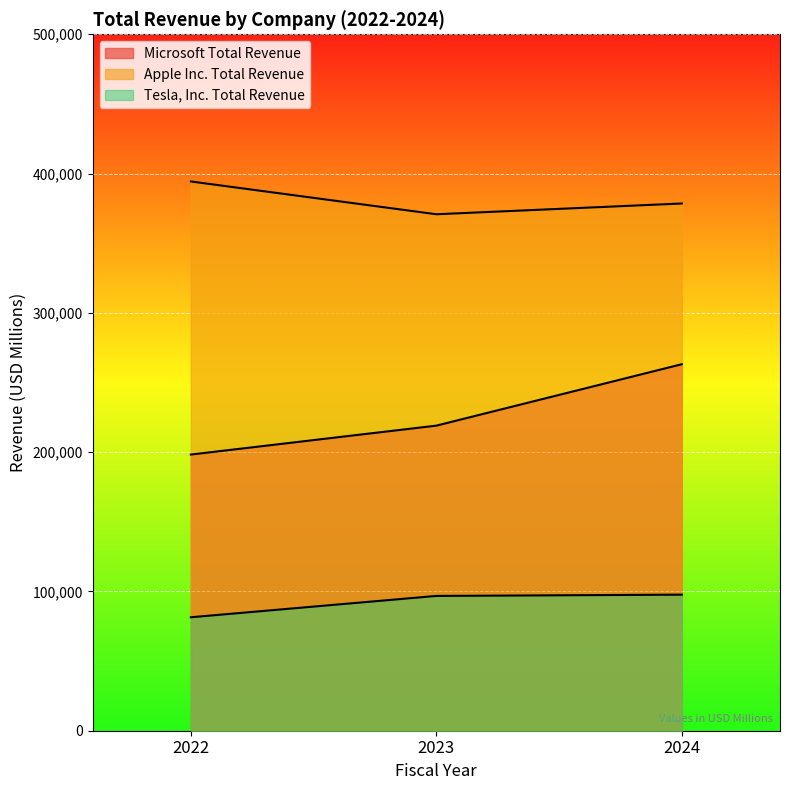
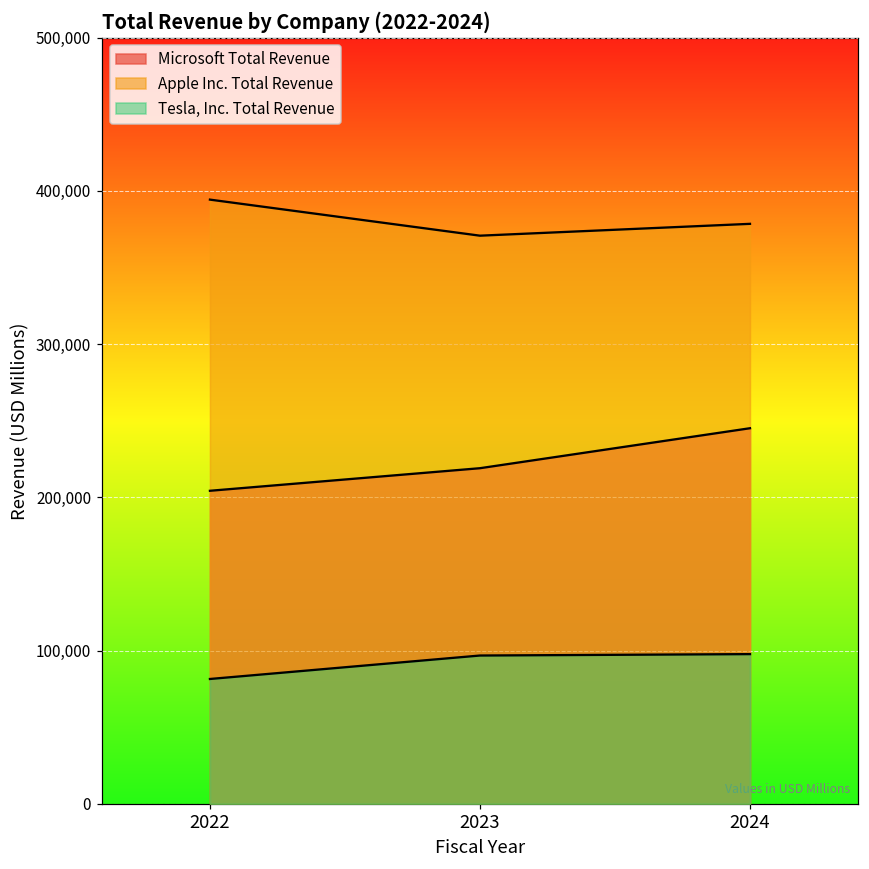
  {
    "Microsoft Total Revenue": {
-     "2022": "198,000",
+     "2022": "204,000",
      "2023": "219,000",
-     "2024": "263,000"
+     "2024": "245,000"
    },
    "Apple Inc. Total Revenue": {
      "2022": "394,000",
      "2023": "371,000",
      "2024": "379,000"
    },
    "Tesla, Inc. Total Revenue": {
      "2022": "81,000",
      "2023": "97,000",
      "2024": "98,000"
    }
  }
